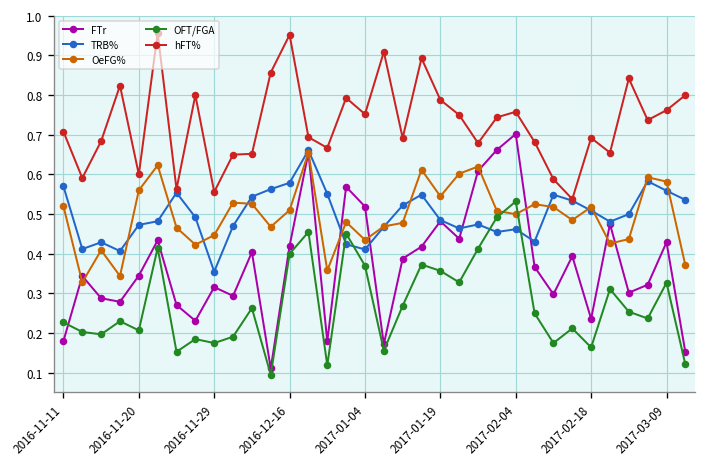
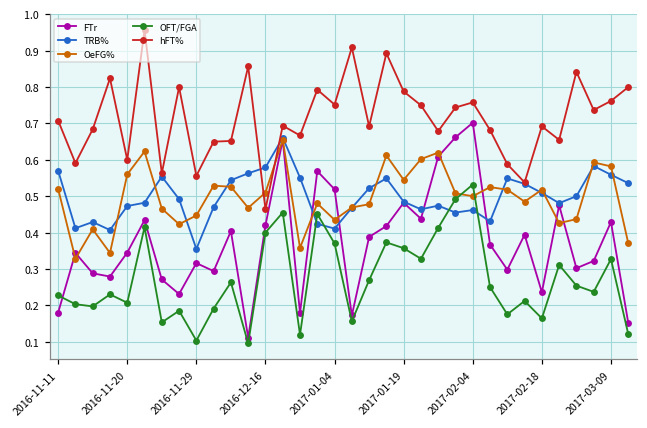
  {
    "FTr": {
      "2016-11-11": 0.18,
      "2016-11-20": 0.35,
      "2016-11-29": 0.32,
      "2016-12-16": 0.42,
      "2017-01-04": 0.52,
      "2017-02-04": 0.70,
      "2017-02-18": 0.24,
      "2017-03-09": 0.43
    },
    "TRB%": {
      "2016-11-11": 0.57,
      "2016-11-20": 0.47,
      "2016-11-29": 0.36,
      "2016-12-16": 0.58,
      "2017-01-04": 0.41,
      "2017-02-04": 0.46,
      "2017-02-18": 0.51,
      "2017-03-09": 0.56
    },
    "OeFG%": {
      "2016-11-11": 0.52,
      "2016-11-20": 0.56,
      "2016-11-29": 0.45,
      "2016-12-16": 0.51,
      "2017-01-04": 0.44,
      "2017-01-19": 0.55,
      "2017-02-04": 0.50,
      "2017-02-18": 0.52,
      "2017-03-09": 0.58
    },
    "OFT/FGA": {
      "2016-11-11": 0.23,
      "2016-11-20": 0.21,
-     "2016-11-29": 0.18,
+     "2016-11-29": 0.10,
      "2016-12-16": 0.40,
      "2017-01-04": 0.37,
      "2017-01-19": 0.36,
      "2017-02-04": 0.53,
      "2017-02-18": 0.16,
      "2017-03-09": 0.33
    },
    "hFT%": {
      "2016-11-11": 0.71,
      "2016-11-20": 0.60,
      "2016-11-29": 0.56,
-     "2016-12-16": 0.95,
+     "2016-12-16": 0.46,
      "2017-01-04": 0.75,
      "2017-01-19": 0.79,
      "2017-02-04": 0.76,
      "2017-02-18": 0.69,
      "2017-03-09": 0.76
    }
  }
